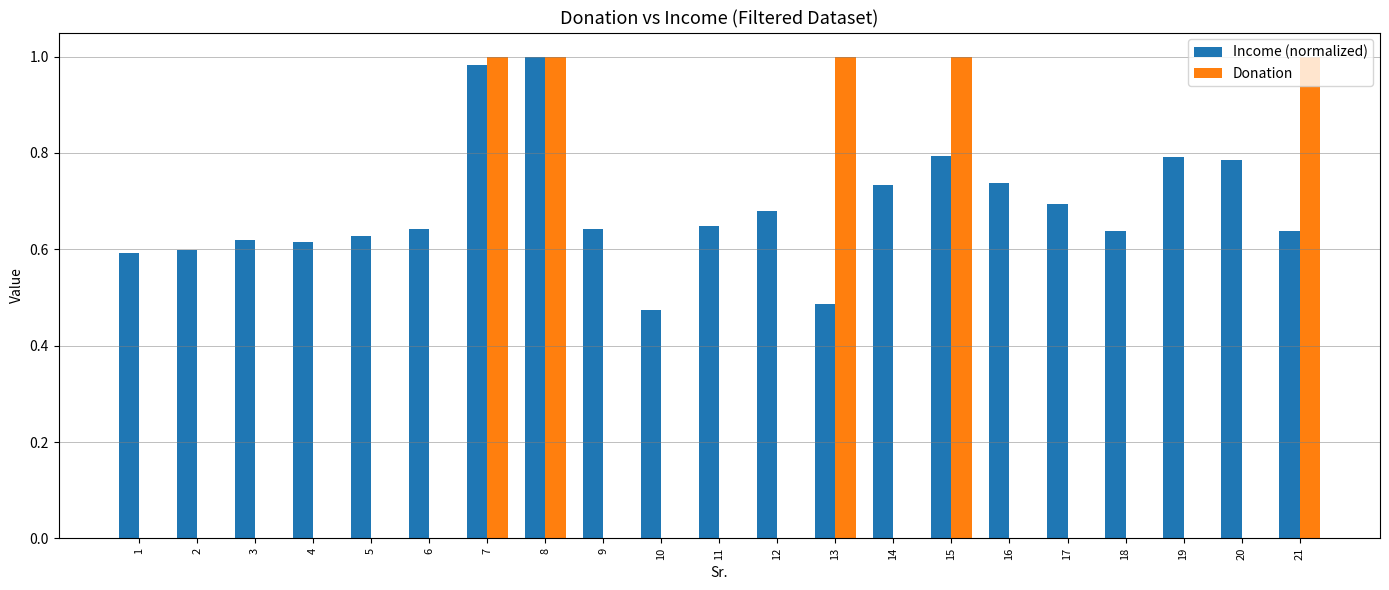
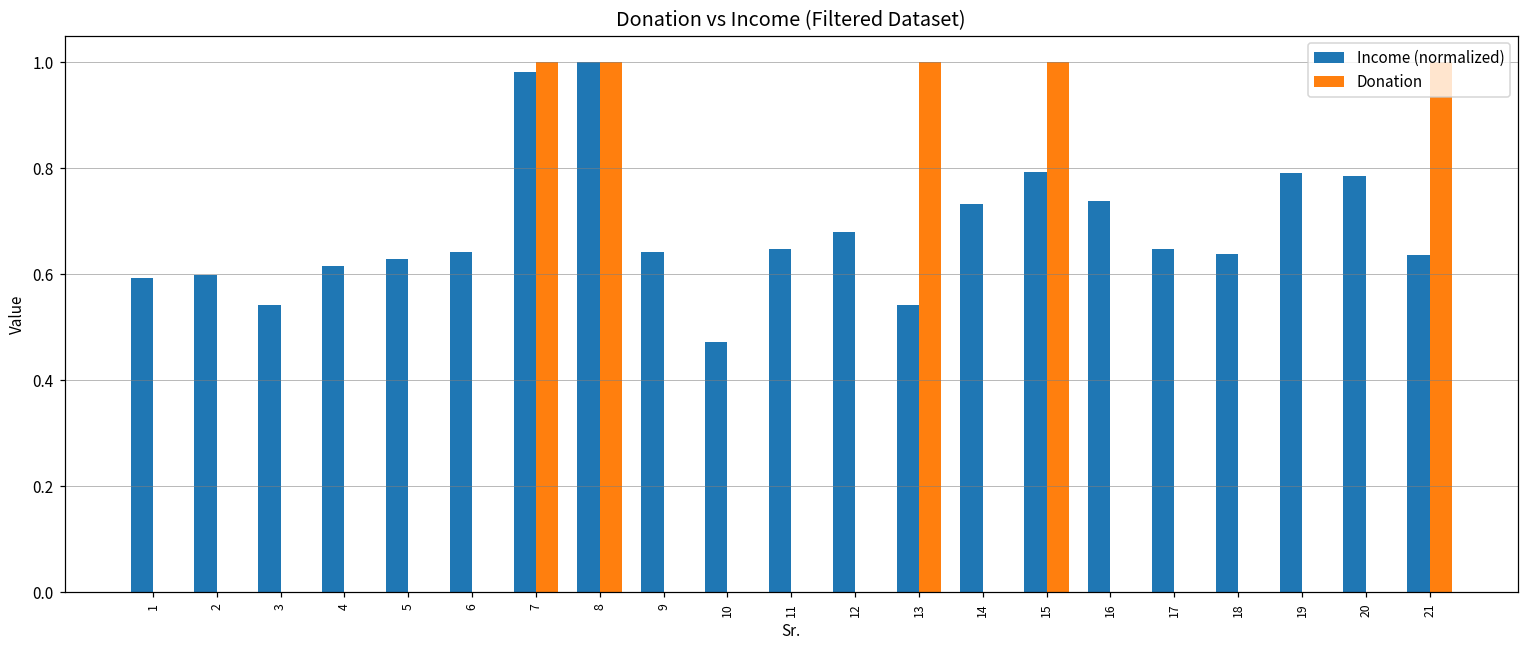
  {
    "Income (normalized)": {
      "1": 0.59,
      "2": 0.60,
-     "3": 0.62,
+     "3": 0.54,
      "4": 0.62,
      "5": 0.63,
      "6": 0.64,
      "7": 0.98,
      "8": 1.00,
      "9": 0.64,
      "10": 0.47,
      "11": 0.65,
      "12": 0.68,
-     "13": 0.49,
+     "13": 0.54,
      "14": 0.73,
      "15": 0.79,
      "16": 0.74,
-     "17": 0.69,
+     "17": 0.65,
      "18": 0.64,
      "19": 0.79,
      "20": 0.79,
      "21": 0.64
    },
    "Donation": {
      "1": 0.00,
      "2": 0.00,
      "3": 0.00,
      "4": 0.00,
      "5": 0.00,
      "6": 0.00,
      "7": 1.00,
      "8": 1.00,
      "9": 0.00,
      "10": 0.00,
      "11": 0.00,
      "12": 0.00,
      "13": 1.00,
      "14": 0.00,
      "15": 1.00,
      "16": 0.00,
      "17": 0.00,
      "18": 0.00,
      "19": 0.00,
      "20": 0.00
    }
  }
